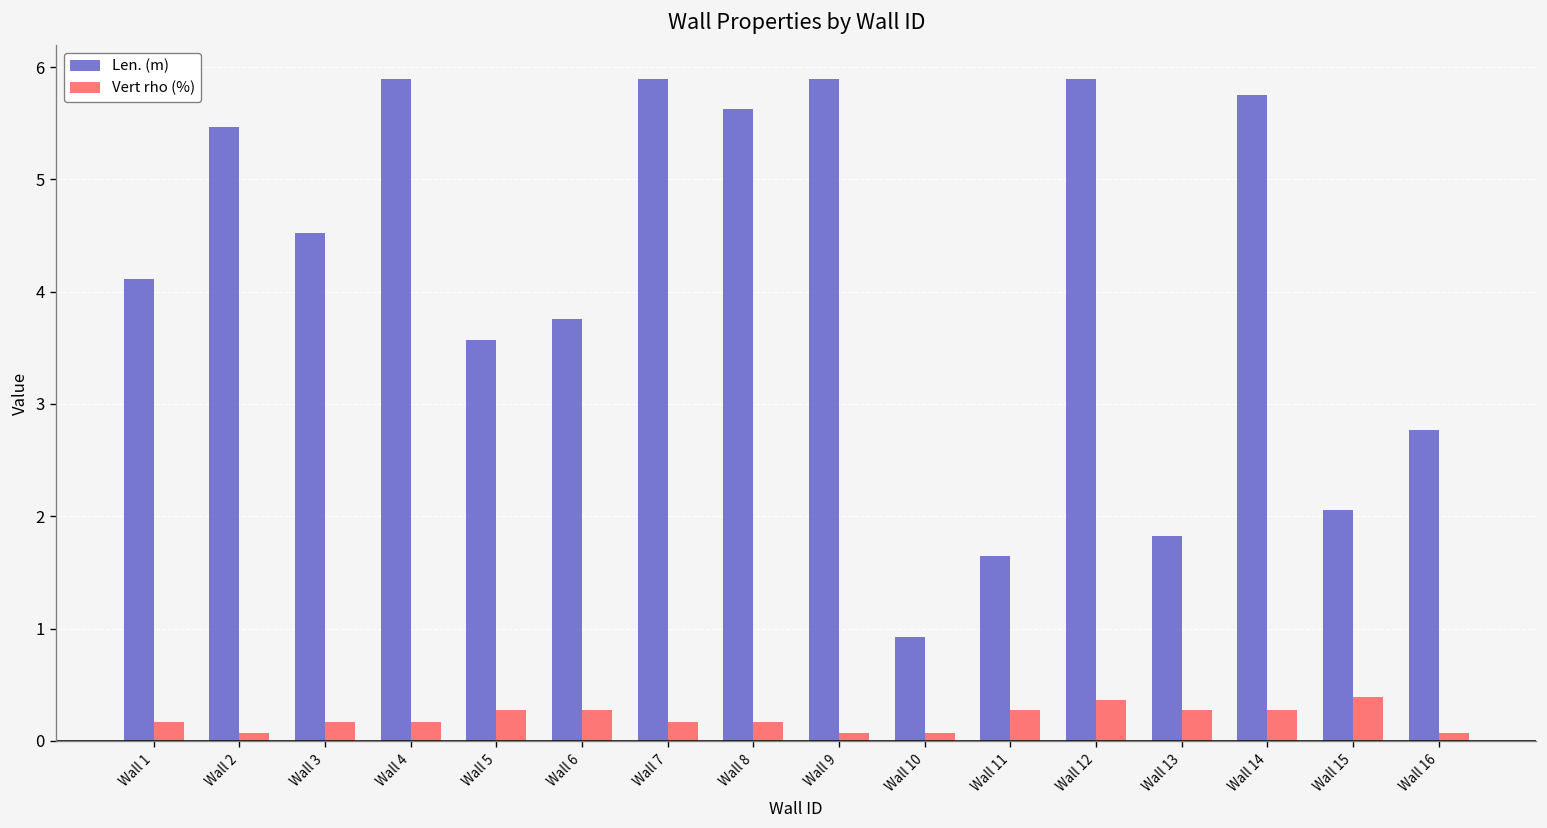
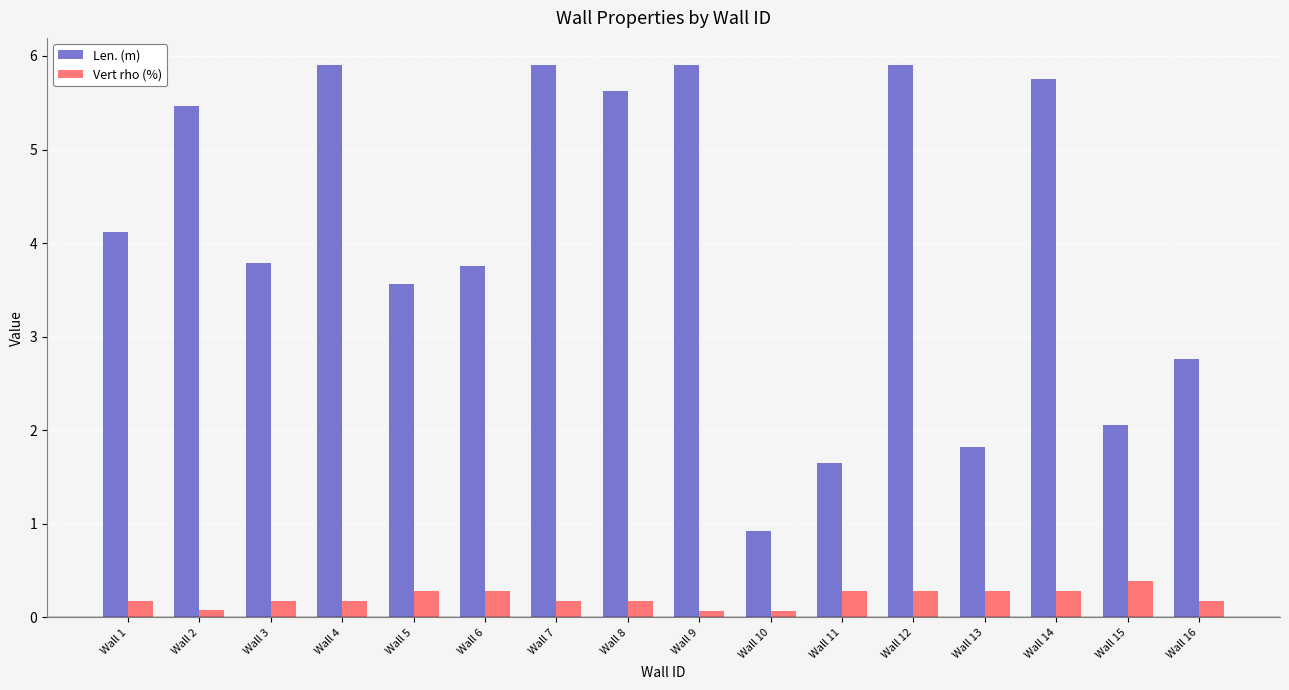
  {
    "Len. (m)": {
      "Wall 1": 4.1,
      "Wall 2": 5.5,
-     "Wall 3": 4.5,
+     "Wall 3": 3.8,
      "Wall 4": 5.9,
      "Wall 5": 3.6,
      "Wall 6": 3.8,
      "Wall 7": 5.9,
      "Wall 8": 5.6,
      "Wall 9": 5.9,
      "Wall 10": 0.9,
      "Wall 11": 1.6,
      "Wall 12": 5.9,
      "Wall 13": 1.8,
      "Wall 14": 5.8,
      "Wall 15": 2.1,
      "Wall 16": 2.8
    },
    "Vert rho (%)": {
      "Wall 1": 0.2,
      "Wall 2": 0.1,
      "Wall 3": 0.2,
      "Wall 4": 0.2,
      "Wall 5": 0.3,
      "Wall 6": 0.3,
      "Wall 7": 0.2,
      "Wall 8": 0.2,
      "Wall 9": 0.1,
      "Wall 10": 0.1,
      "Wall 11": 0.3,
-     "Wall 12": 0.4,
+     "Wall 12": 0.3,
      "Wall 13": 0.3,
      "Wall 14": 0.3,
      "Wall 15": 0.4,
-     "Wall 16": 0.1
+     "Wall 16": 0.2
    }
  }
